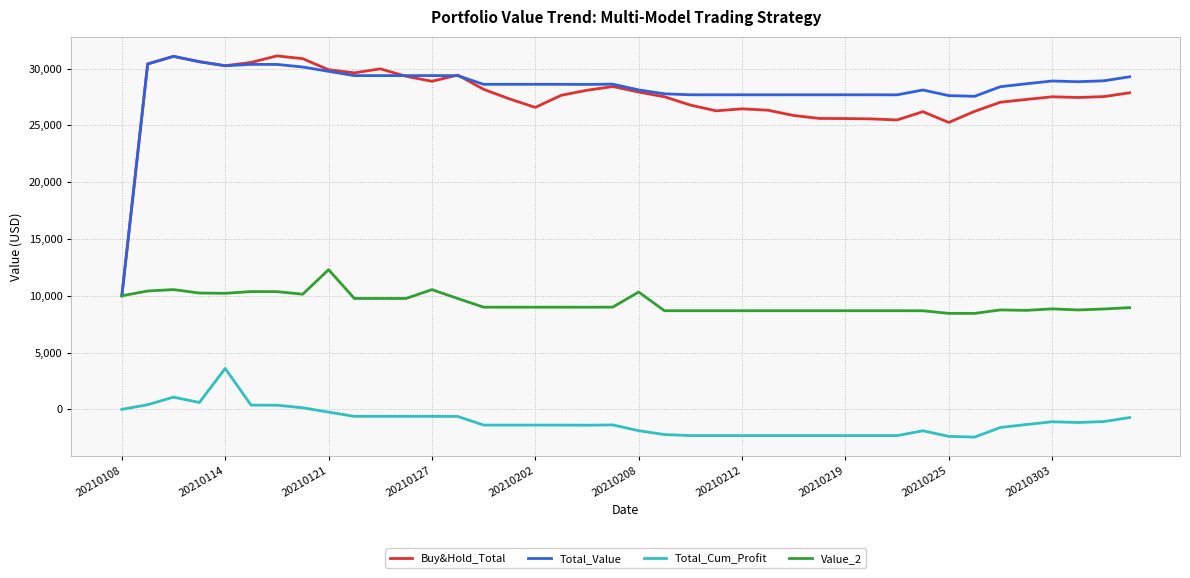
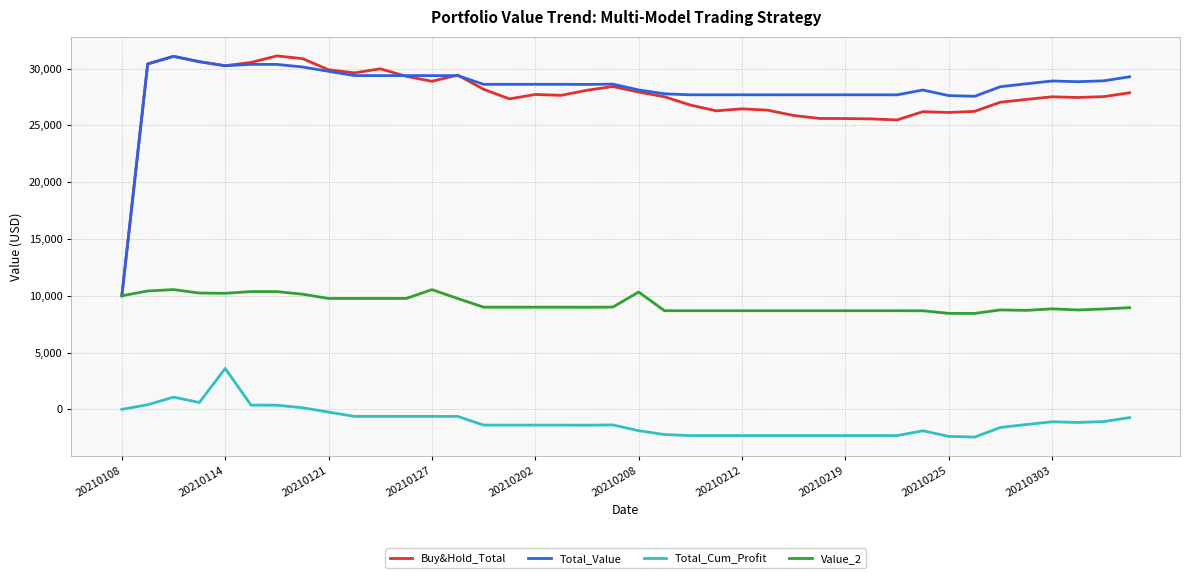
  {
    "Buy&Hold_Total": {
      "20210127": "28,900",
-     "20210202": "26,600",
+     "20210202": "27,700",
      "20210212": "26,500",
      "20210219": "25,600",
-     "20210225": "25,300",
+     "20210225": "26,100",
      "20210303": "27,500"
    },
    "Total_Value": {
      "20210127": "29,400",
      "20210202": "28,600",
      "20210212": "27,700",
      "20210219": "27,700",
      "20210225": "27,600",
      "20210303": "28,900"
    },
    "Total_Cum_Profit": {
      "20210108": "0",
      "20210114": "3,600",
      "20210121": "-200",
      "20210127": "-600",
      "20210202": "-1,400",
      "20210208": "-1,900",
      "20210212": "-2,300",
      "20210219": "-2,300",
      "20210225": "-2,400",
      "20210303": "-1,100"
    },
    "Value_2": {
      "20210114": "10,200",
-     "20210121": "12,300",
+     "20210121": "9,800",
      "20210127": "10,500",
      "20210202": "9,000",
      "20210208": "10,300",
      "20210212": "8,700",
      "20210219": "8,700",
      "20210225": "8,400",
      "20210303": "8,800"
    }
  }
